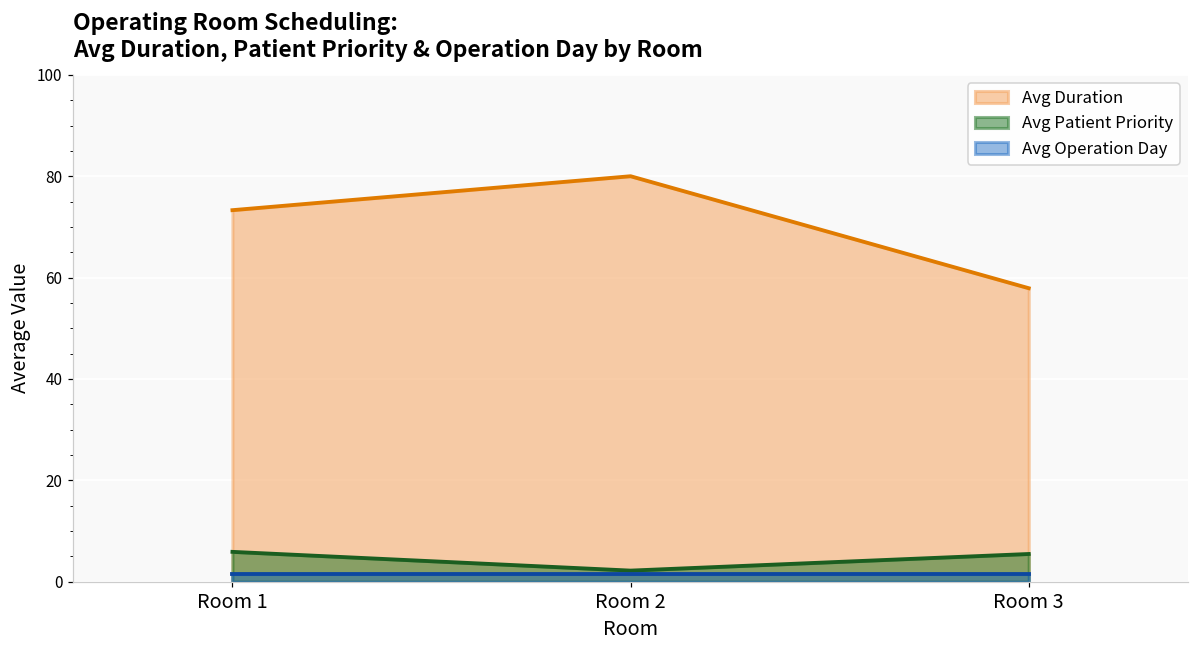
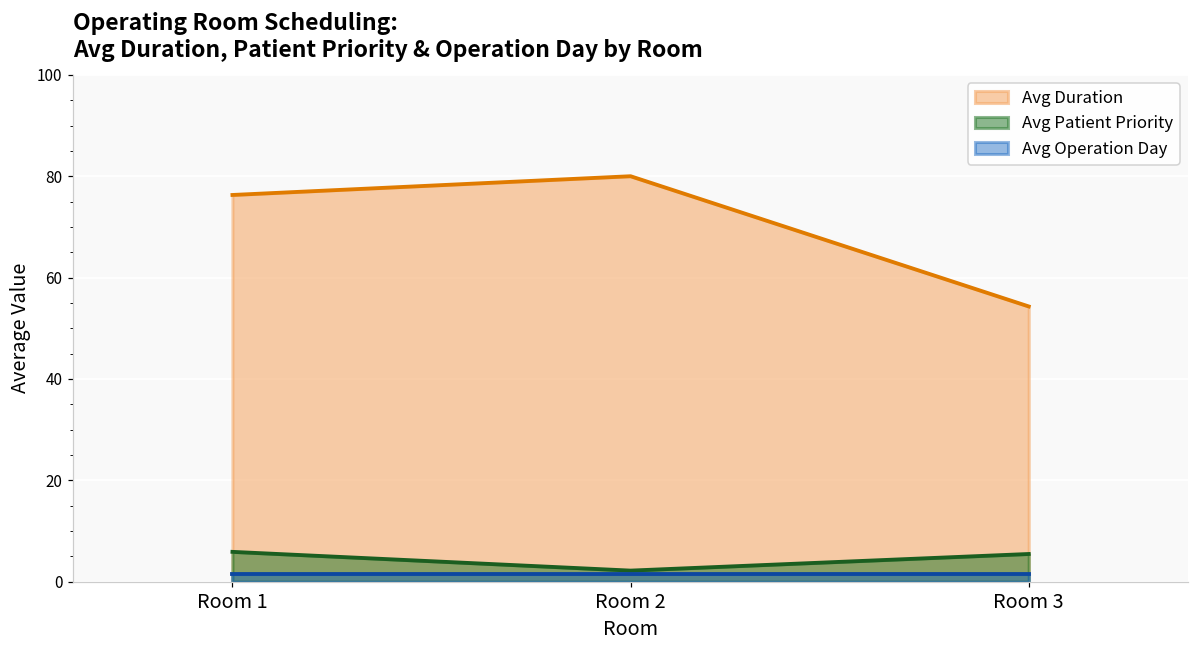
  {
    "Avg Duration": {
-     "Room 1": 73,
+     "Room 1": 76,
      "Room 2": 80,
-     "Room 3": 58
+     "Room 3": 54
    },
    "Avg Patient Priority": {
      "Room 1": 6,
      "Room 2": 2,
      "Room 3": 5
    },
    "Avg Operation Day": {
      "Room 1": 2,
      "Room 2": 2,
      "Room 3": 2
    }
  }
